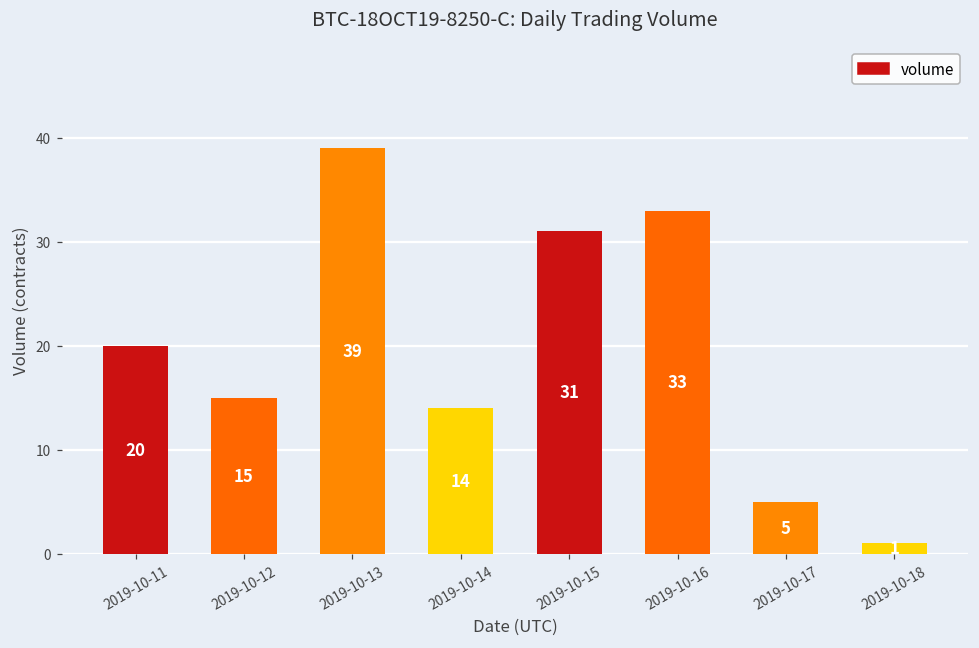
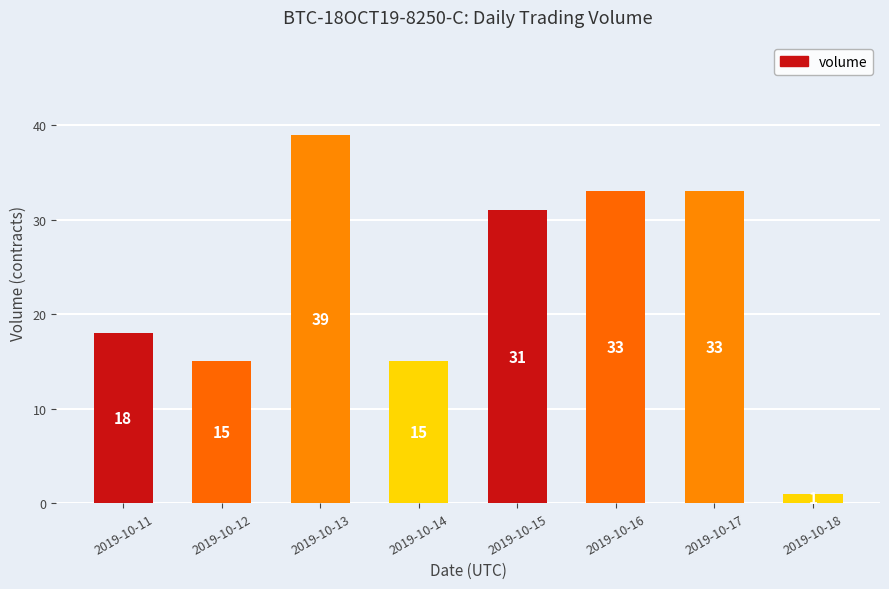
  {
-   "2019-10-11": 20,
+   "2019-10-11": 18,
    "2019-10-12": 15,
    "2019-10-13": 39,
-   "2019-10-14": 14,
+   "2019-10-14": 15,
    "2019-10-15": 31,
    "2019-10-16": 33,
-   "2019-10-17": 5
+   "2019-10-17": 33
  }
